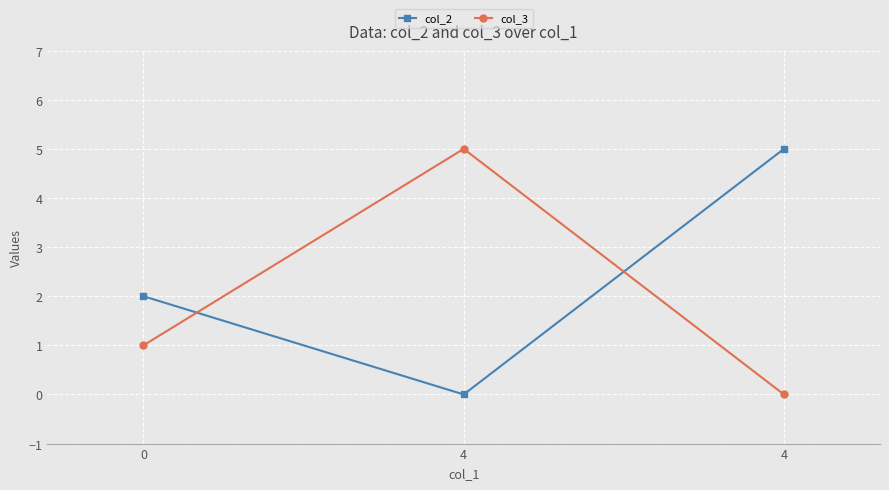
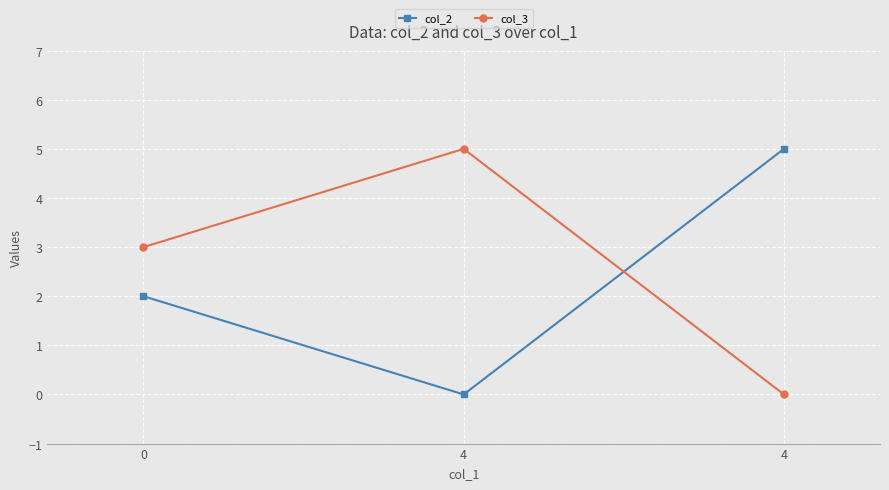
  {
    "col_2": {
      "0": 2
    },
    "col_3": {
-     "0": 1
+     "0": 3
    }
  }
